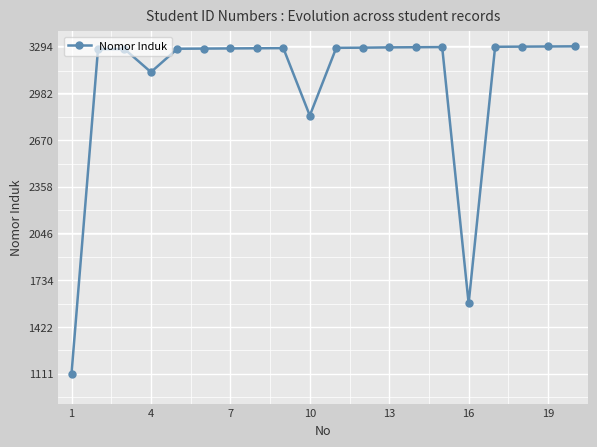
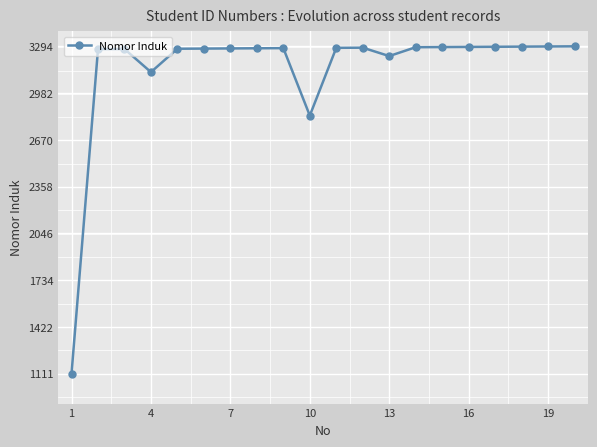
  {
    "1": 1110,
    "4": 3120,
    "7": 3280,
    "10": 2830,
-   "13": 3290,
-   "16": 1580,
+   "13": 3230,
+   "16": 3290,
    "19": 3290
  }
